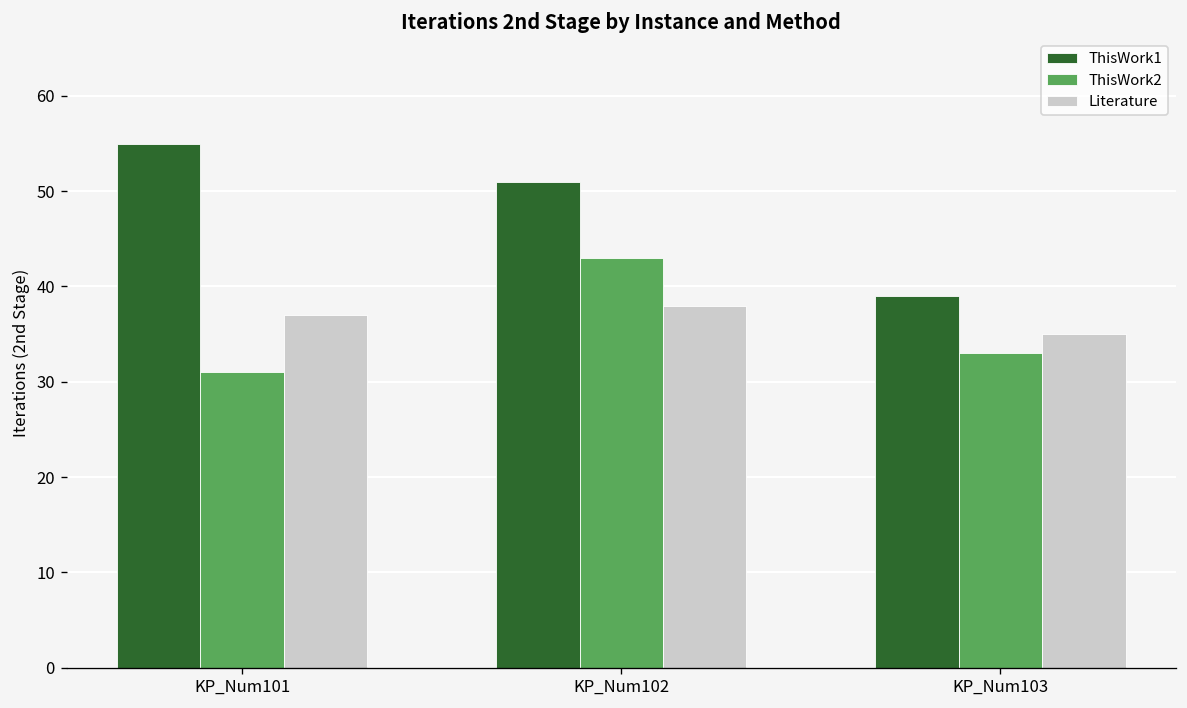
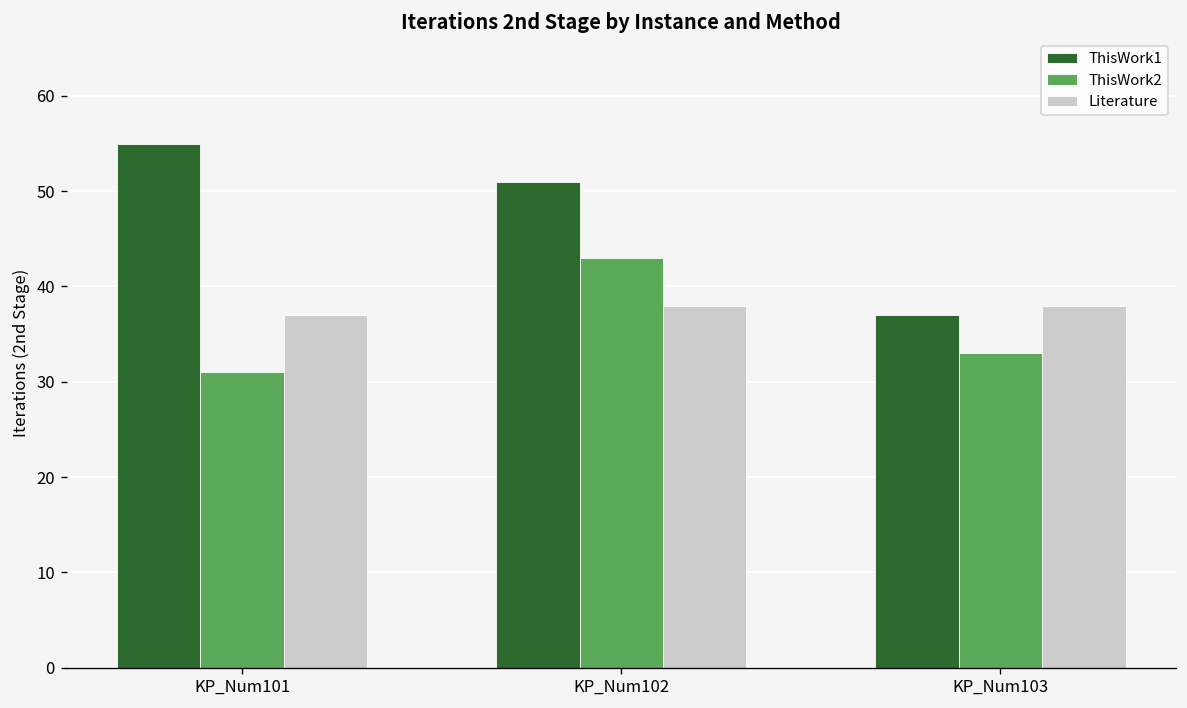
  {
    "ThisWork1": {
      "KP_Num101": 55,
      "KP_Num102": 51,
-     "KP_Num103": 39
+     "KP_Num103": 37
    },
    "ThisWork2": {
      "KP_Num101": 31,
      "KP_Num102": 43,
      "KP_Num103": 33
    },
    "Literature": {
      "KP_Num101": 37,
      "KP_Num102": 38,
-     "KP_Num103": 35
+     "KP_Num103": 38
    }
  }
